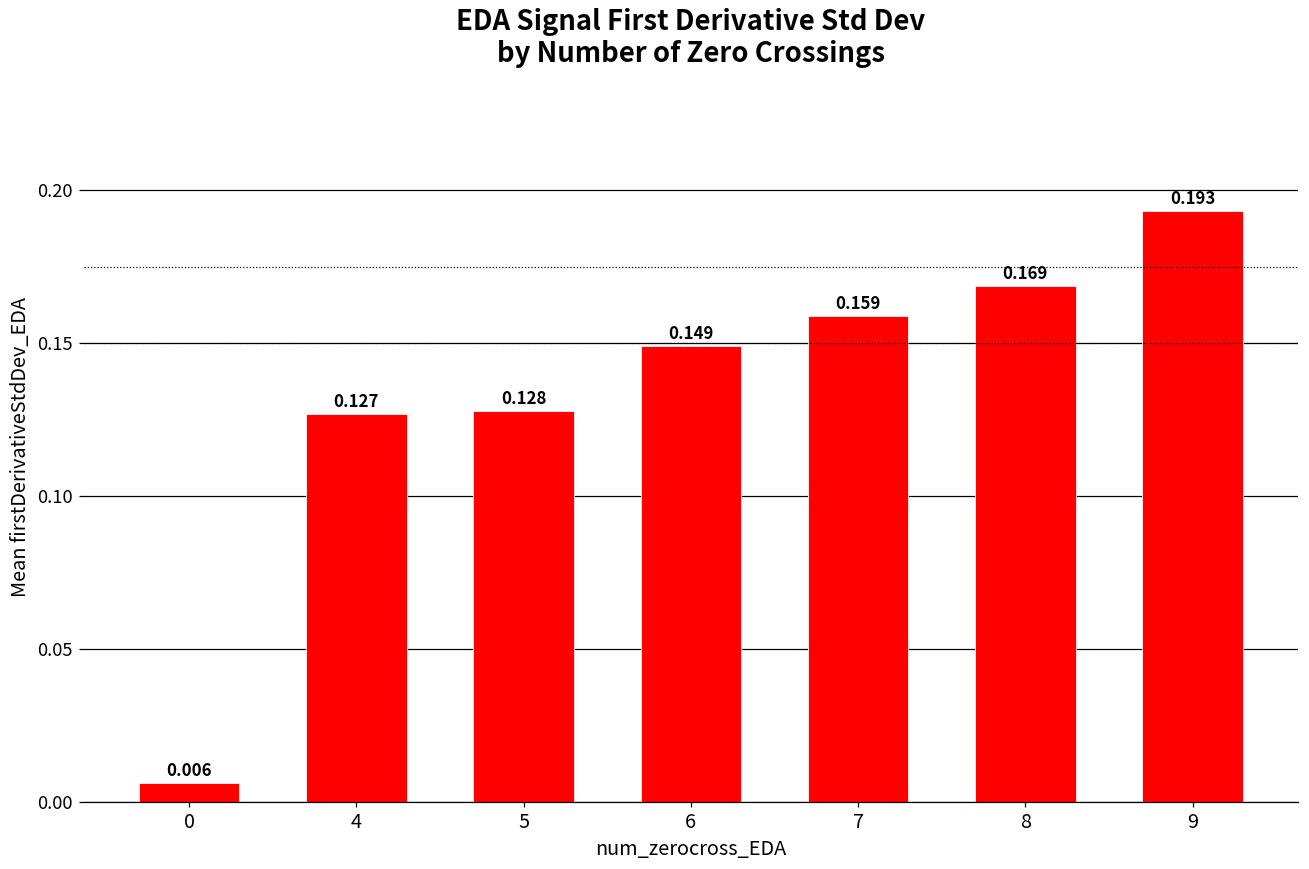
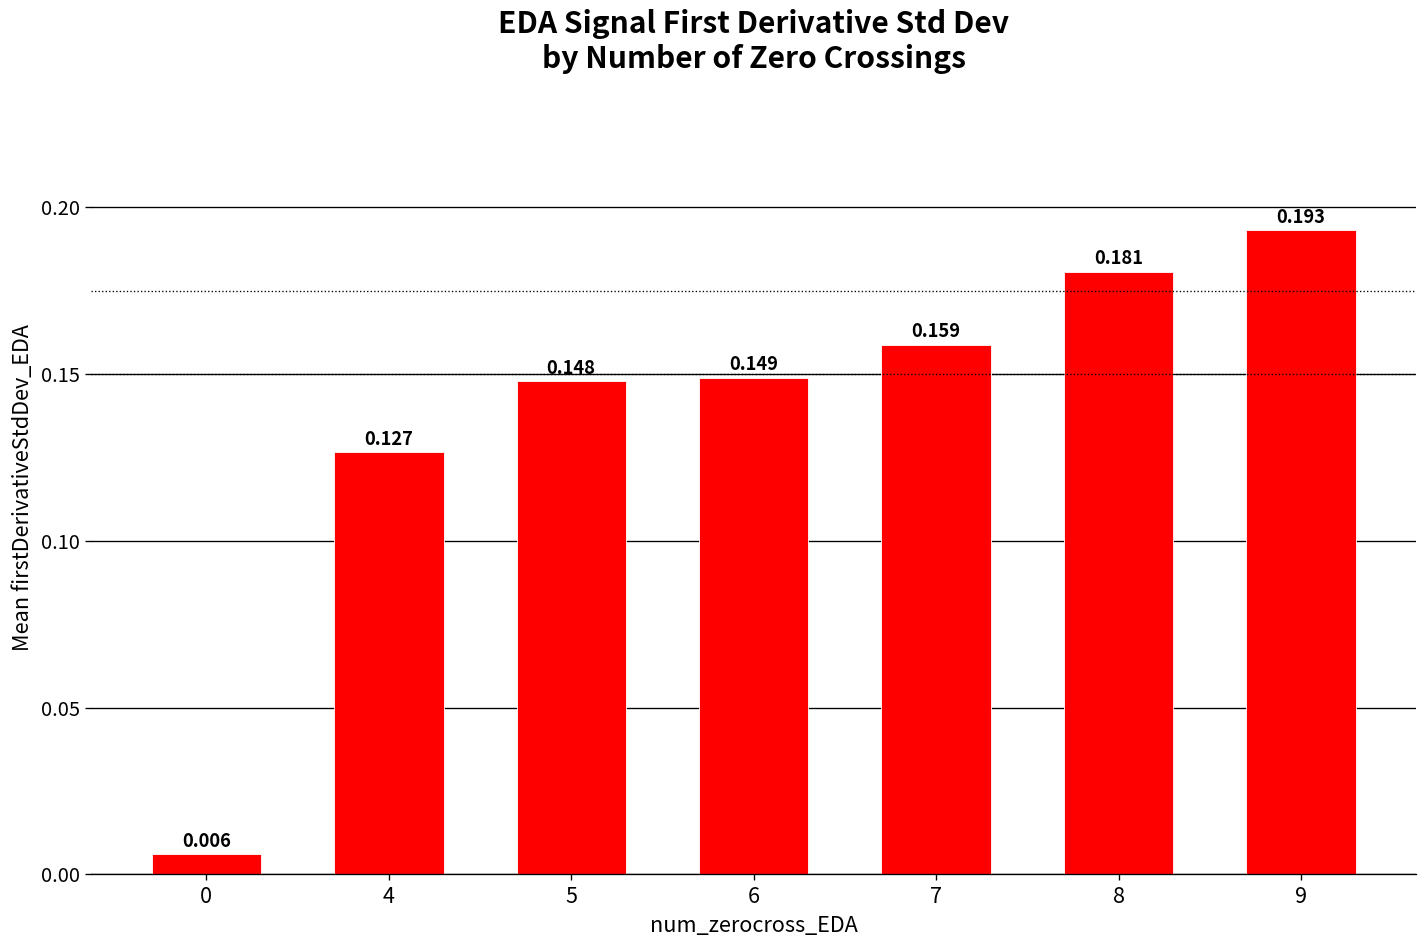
  {
    "0": 0.006,
    "4": 0.127,
-   "5": 0.128,
+   "5": 0.148,
    "6": 0.149,
    "7": 0.159,
-   "8": 0.169,
+   "8": 0.181,
    "9": 0.193
  }
